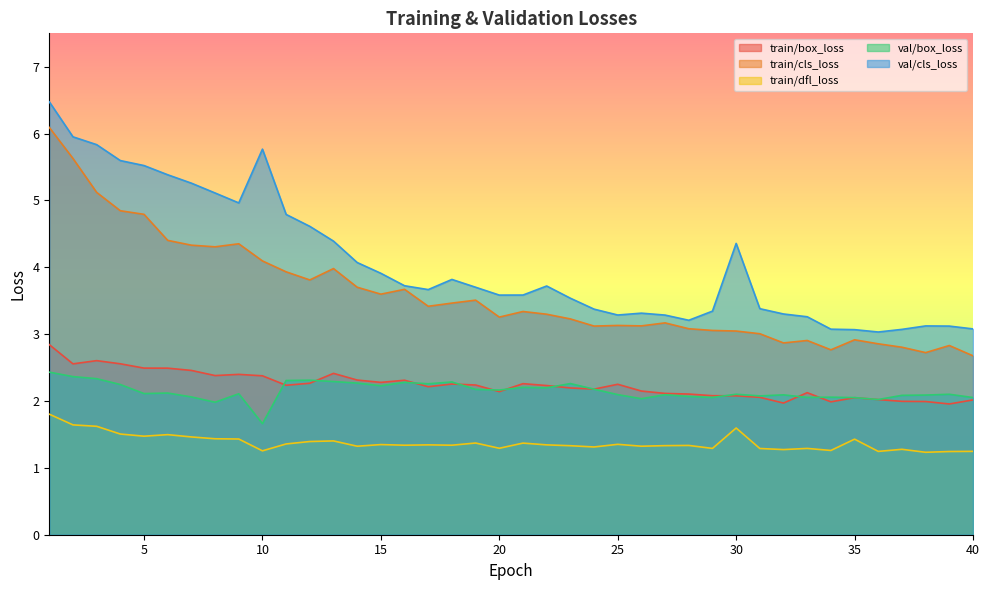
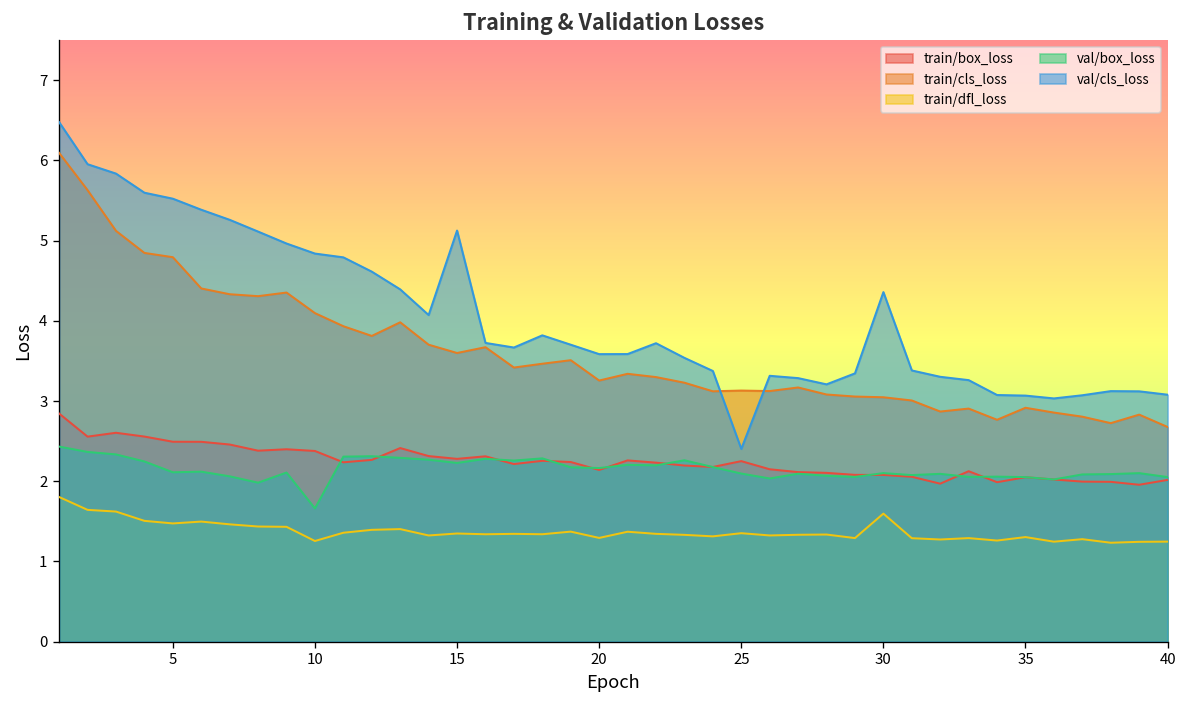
  {
    "train/dfl_loss": {
      "5": 1.5,
      "10": 1.3,
      "15": 1.3,
      "20": 1.3,
      "25": 1.4,
      "30": 1.6,
-     "35": 1.4,
+     "35": 1.3,
      "40": 1.2
    },
    "val/box_loss": {
      "5": 2.1,
      "10": 1.7,
      "15": 2.2,
      "25": 2.1
    },
    "val/cls_loss": {
      "5": 5.5,
-     "10": 5.8,
-     "15": 3.9,
+     "10": 4.8,
+     "15": 5.1,
      "20": 3.6,
-     "25": 3.3,
+     "25": 2.4,
      "30": 4.4,
      "35": 3.1,
      "40": 3.1
    }
  }
